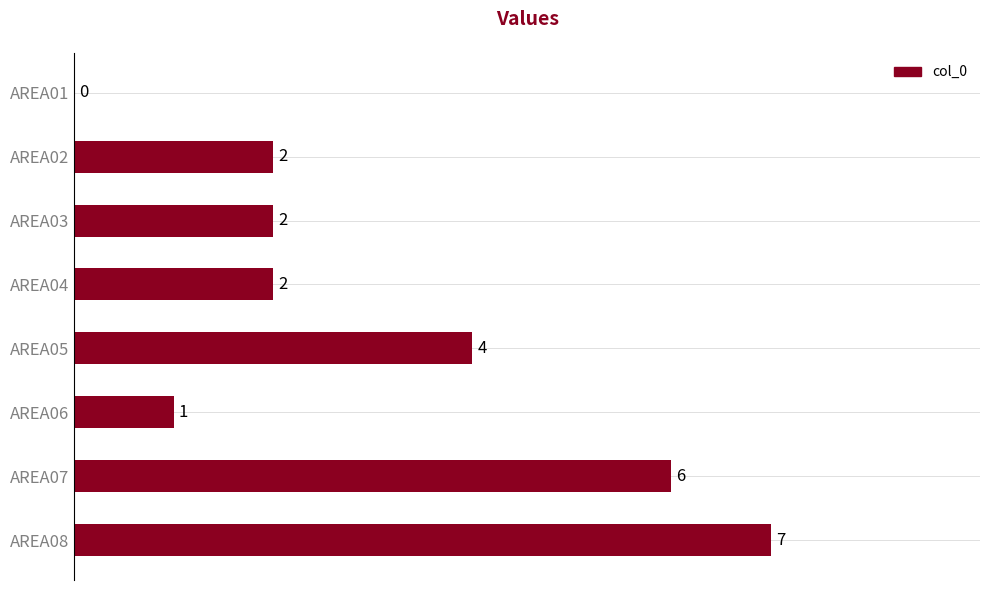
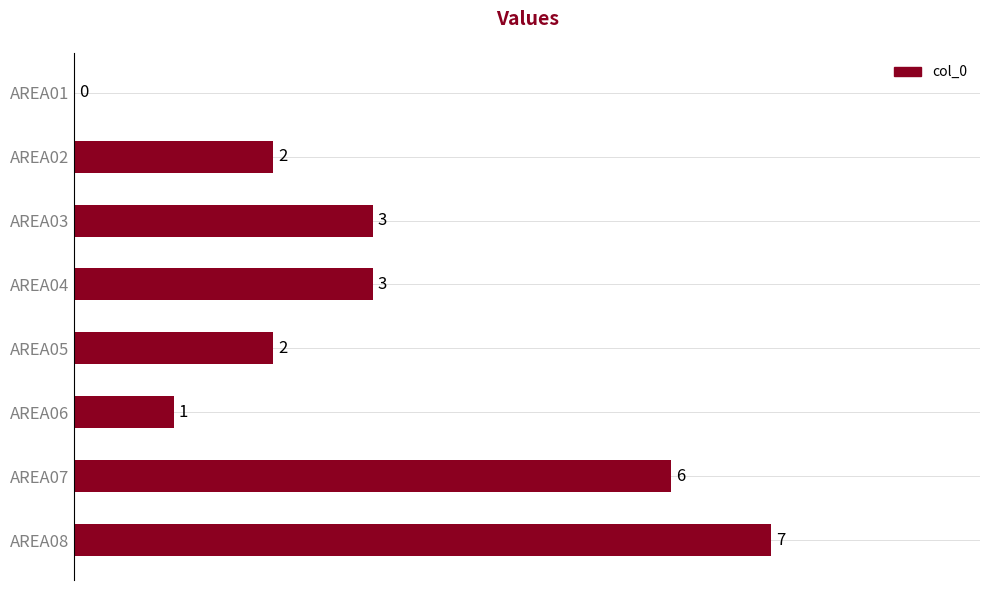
  {
    "AREA01": 0,
    "AREA02": 2,
-   "AREA03": 2,
-   "AREA04": 2,
-   "AREA05": 4,
+   "AREA03": 3,
+   "AREA04": 3,
+   "AREA05": 2,
    "AREA06": 1,
    "AREA07": 6,
    "AREA08": 7
  }
